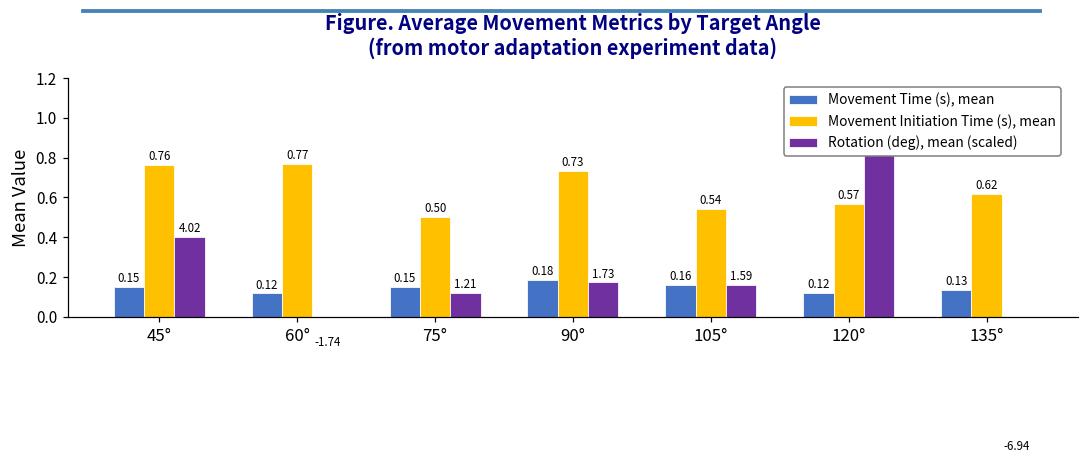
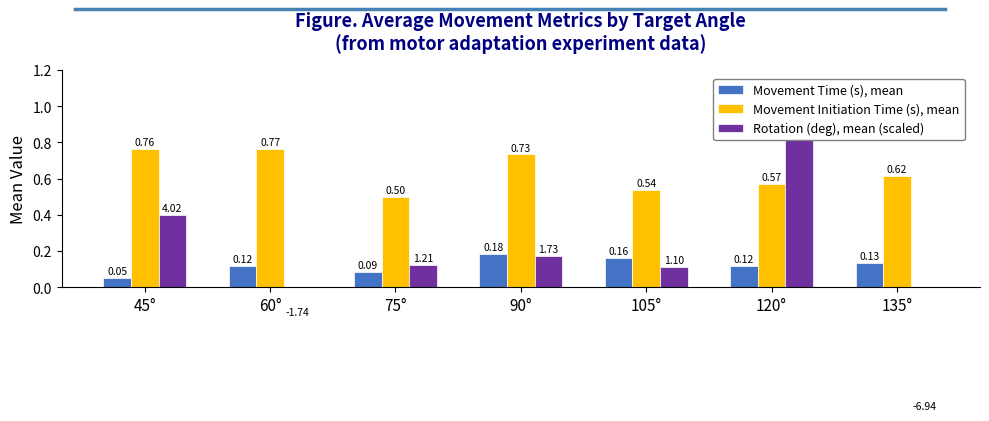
  {
    "Movement Time (s), mean": {
-     "45°": 0.15,
+     "45°": 0.05,
      "60°": 0.12,
-     "75°": 0.15,
+     "75°": 0.09,
      "90°": 0.18,
      "105°": 0.16,
      "120°": 0.12,
      "135°": 0.13
    },
    "Movement Initiation Time (s), mean": {
      "45°": 0.76,
      "60°": 0.77,
      "75°": 0.50,
      "90°": 0.73,
      "105°": 0.54,
      "120°": 0.57,
      "135°": 0.62
    },
    "Rotation (deg), mean (scaled)": {
-     "105°": 1.59
+     "105°": 1.10
    }
  }
